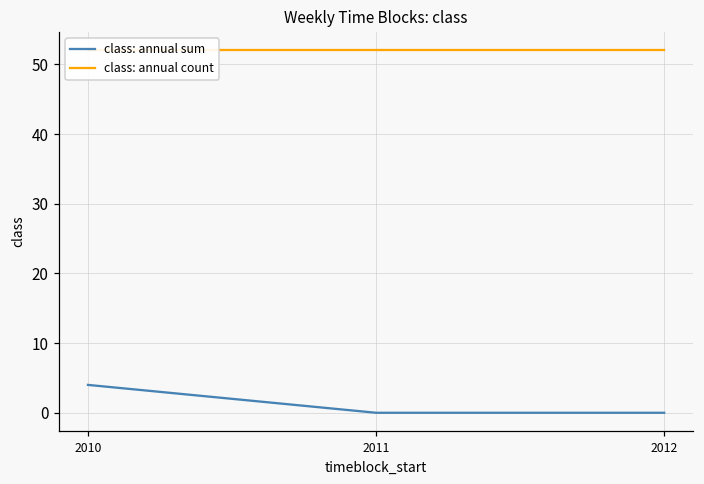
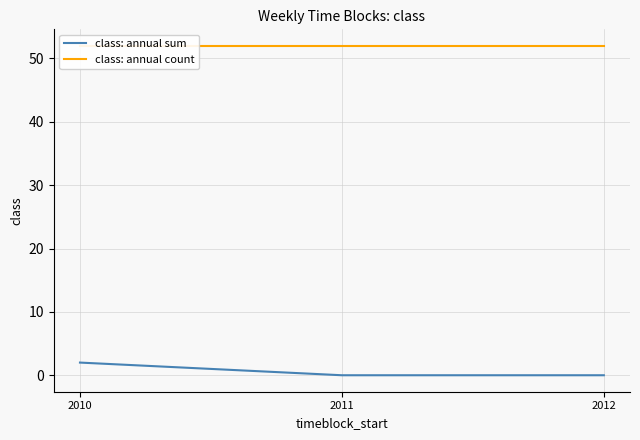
  {
    "class: annual sum": {
-     "2010": 4,
+     "2010": 2,
      "2011": 0,
      "2012": 0
    },
    "class: annual count": {
      "2011": 52,
      "2012": 52
    }
  }
